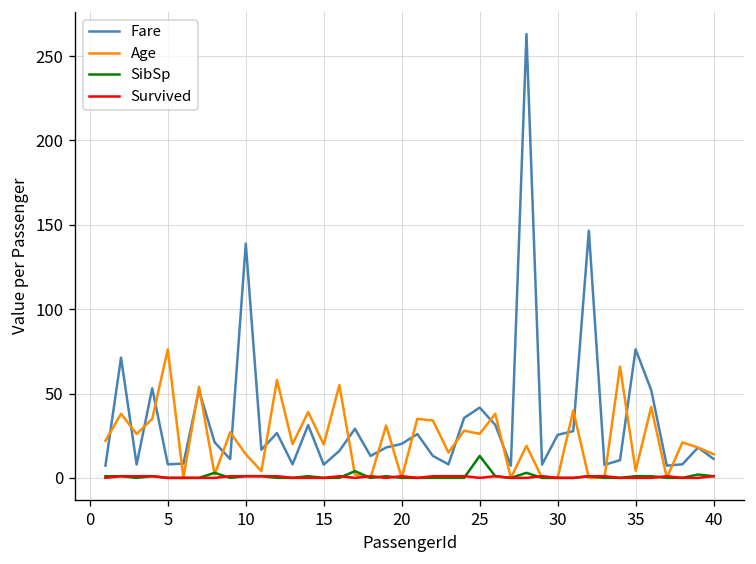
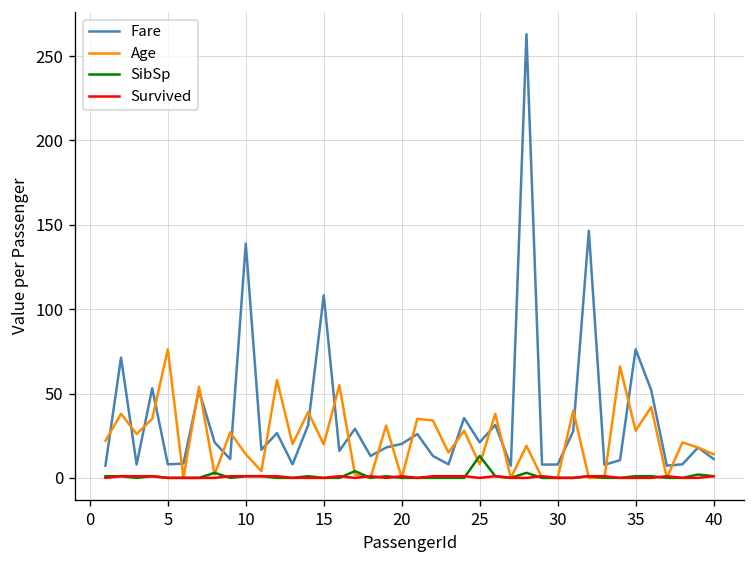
  {
    "Fare": {
      "5": 8,
      "10": 139,
-     "15": 8,
+     "15": 108,
      "20": 20,
-     "25": 42,
-     "30": 25,
+     "25": 21,
+     "30": 8,
      "35": 76,
      "40": 11
    },
    "Age": {
      "5": 76,
      "10": 14,
      "15": 20,
-     "25": 26,
-     "35": 4,
+     "25": 8,
+     "35": 28,
      "40": 14
    },
    "SibSp": {
      "25": 13
    },
    "Survived": {
      "25": 0
    }
  }
